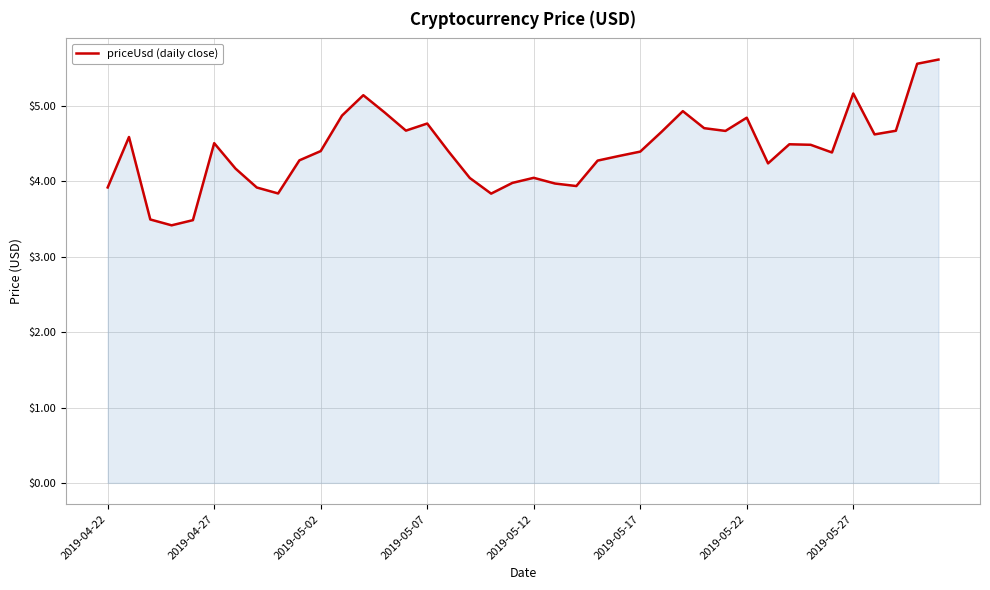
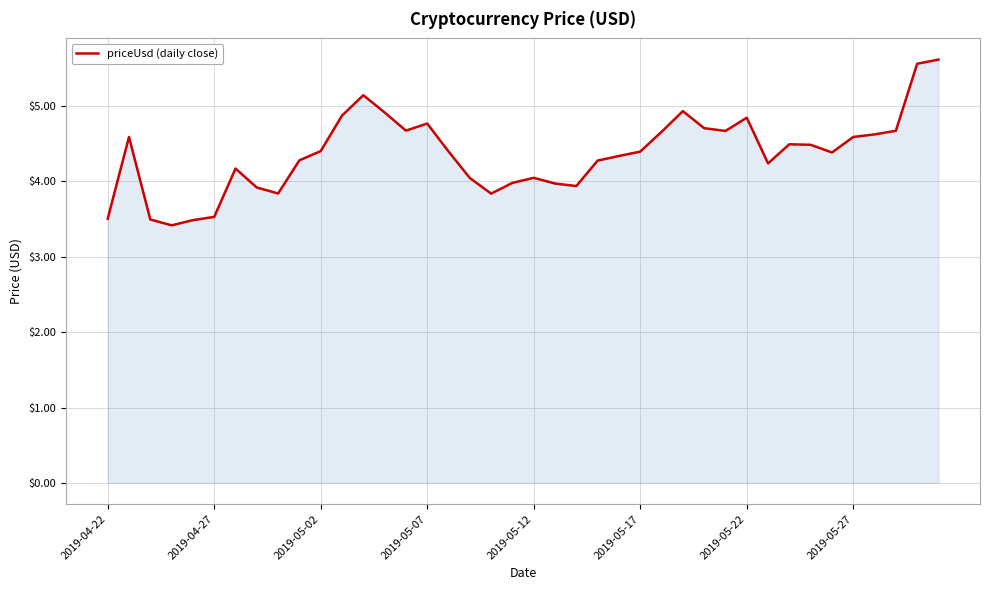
  {
-   "2019-04-22": "$3.9",
-   "2019-04-27": "$4.5",
+   "2019-04-22": "$3.5",
+   "2019-04-27": "$3.5",
    "2019-05-02": "$4.4",
    "2019-05-07": "$4.8",
    "2019-05-12": "$4.0",
    "2019-05-17": "$4.4",
    "2019-05-22": "$4.8",
-   "2019-05-27": "$5.2"
+   "2019-05-27": "$4.6"
  }
